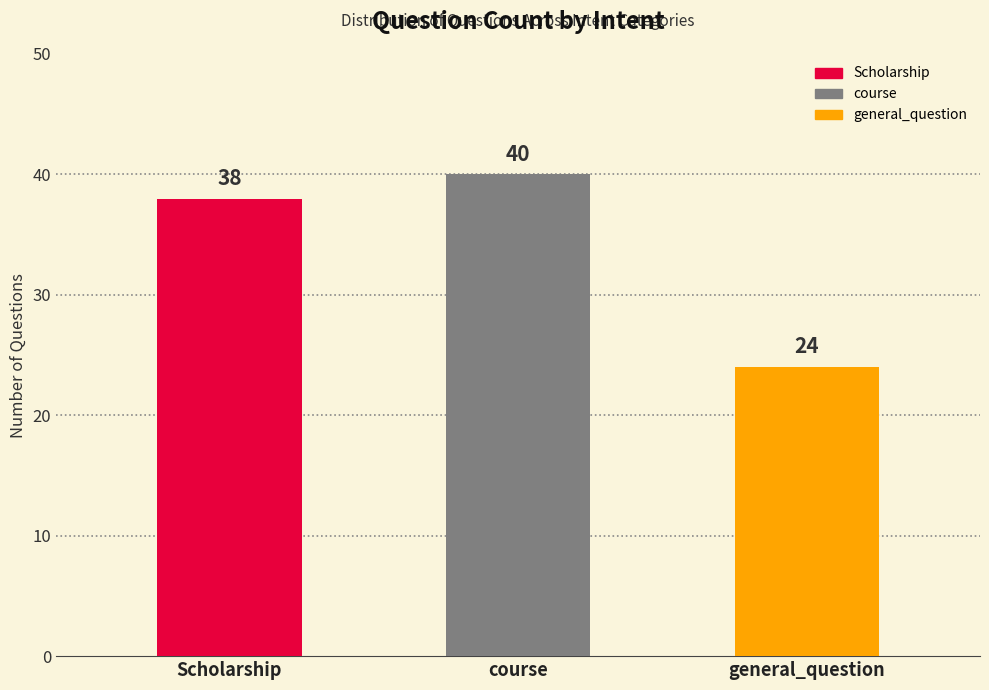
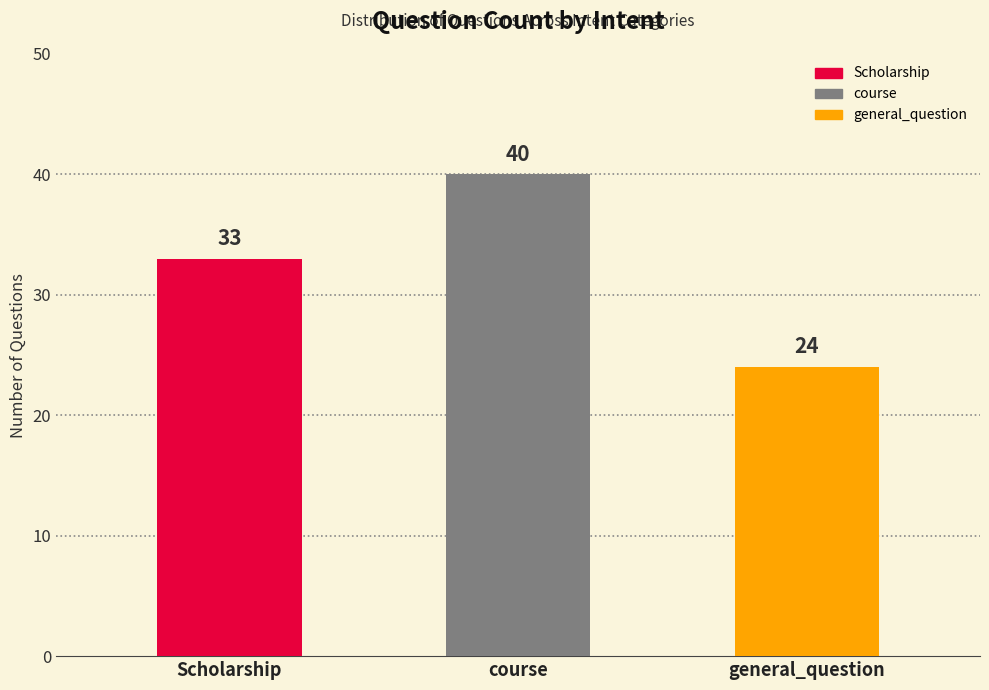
  {
-   "Scholarship": 38,
+   "Scholarship": 33,
    "course": 40,
    "general_question": 24
  }
